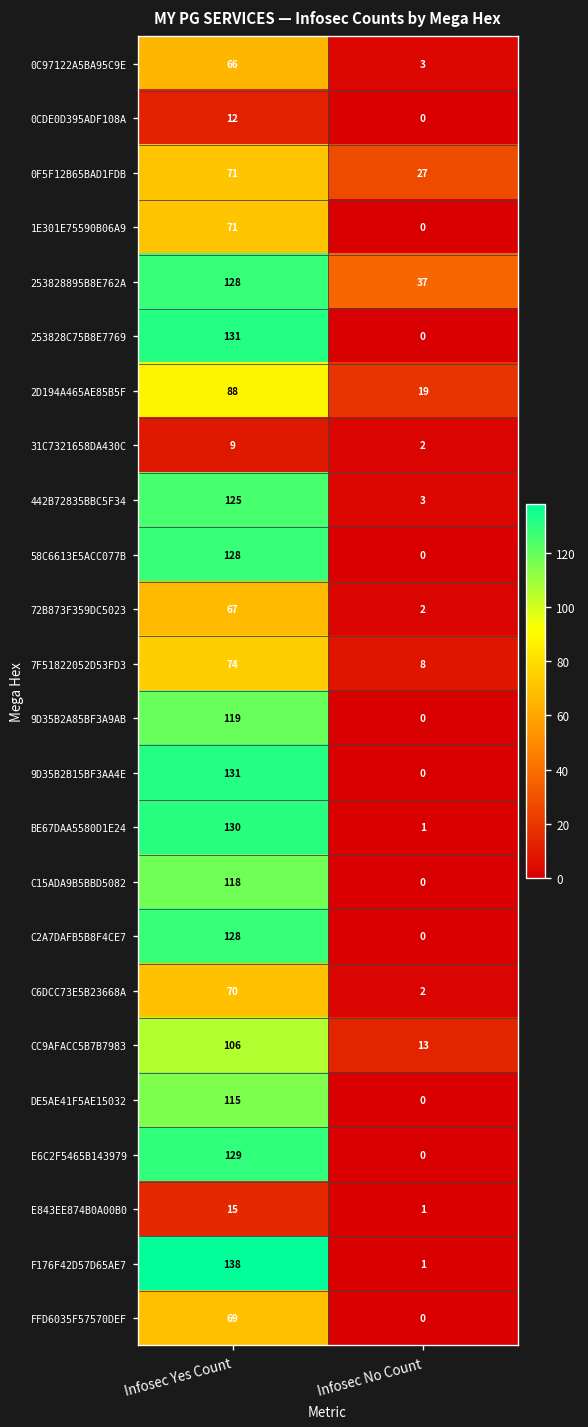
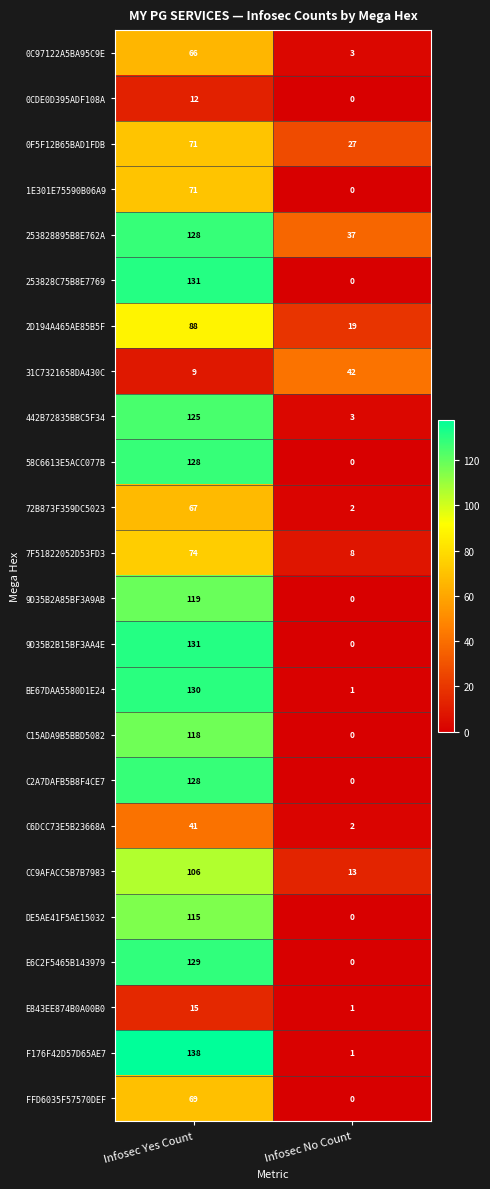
  {
    "0C97122A5BA95C9E": {
      "Infosec Yes Count": 66,
      "Infosec No Count": 3
    },
    "0CDE0D395ADF108A": {
      "Infosec Yes Count": 12,
      "Infosec No Count": 0
    },
    "0F5F12B65BAD1FDB": {
      "Infosec Yes Count": 71,
      "Infosec No Count": 27
    },
    "1E301E75590B06A9": {
      "Infosec Yes Count": 71,
      "Infosec No Count": 0
    },
    "253828895B8E762A": {
      "Infosec Yes Count": 128,
      "Infosec No Count": 37
    },
    "253828C75B8E7769": {
      "Infosec Yes Count": 131,
      "Infosec No Count": 0
    },
    "2D194A465AE85B5F": {
      "Infosec Yes Count": 88,
      "Infosec No Count": 19
    },
    "31C7321658DA430C": {
      "Infosec Yes Count": 9,
-     "Infosec No Count": 2
+     "Infosec No Count": 42
    },
    "442B72835BBC5F34": {
      "Infosec Yes Count": 125,
      "Infosec No Count": 3
    },
    "58C6613E5ACC077B": {
      "Infosec Yes Count": 128,
      "Infosec No Count": 0
    },
    "72B873F359DC5023": {
      "Infosec Yes Count": 67,
      "Infosec No Count": 2
    },
    "7F51822052D53FD3": {
      "Infosec Yes Count": 74,
      "Infosec No Count": 8
    },
    "9D35B2A85BF3A9AB": {
      "Infosec Yes Count": 119,
      "Infosec No Count": 0
    },
    "9D35B2B15BF3AA4E": {
      "Infosec Yes Count": 131,
      "Infosec No Count": 0
    },
    "BE67DAA5580D1E24": {
      "Infosec Yes Count": 130,
      "Infosec No Count": 1
    },
    "C15ADA9B5BBD5082": {
      "Infosec Yes Count": 118,
      "Infosec No Count": 0
    },
    "C2A7DAFB5B8F4CE7": {
      "Infosec Yes Count": 128,
      "Infosec No Count": 0
    },
    "C6DCC73E5B23668A": {
-     "Infosec Yes Count": 70,
+     "Infosec Yes Count": 41,
      "Infosec No Count": 2
    },
    "CC9AFACC5B7B7983": {
      "Infosec Yes Count": 106,
      "Infosec No Count": 13
    },
    "DE5AE41F5AE15032": {
      "Infosec Yes Count": 115,
      "Infosec No Count": 0
    },
    "E6C2F5465B143979": {
      "Infosec Yes Count": 129,
      "Infosec No Count": 0
    },
    "E843EE874B0A00B0": {
      "Infosec Yes Count": 15,
      "Infosec No Count": 1
    },
    "F176F42D57D65AE7": {
      "Infosec Yes Count": 138,
      "Infosec No Count": 1
    },
    "FFD6035F57570DEF": {
      "Infosec Yes Count": 69,
      "Infosec No Count": 0
    }
  }
